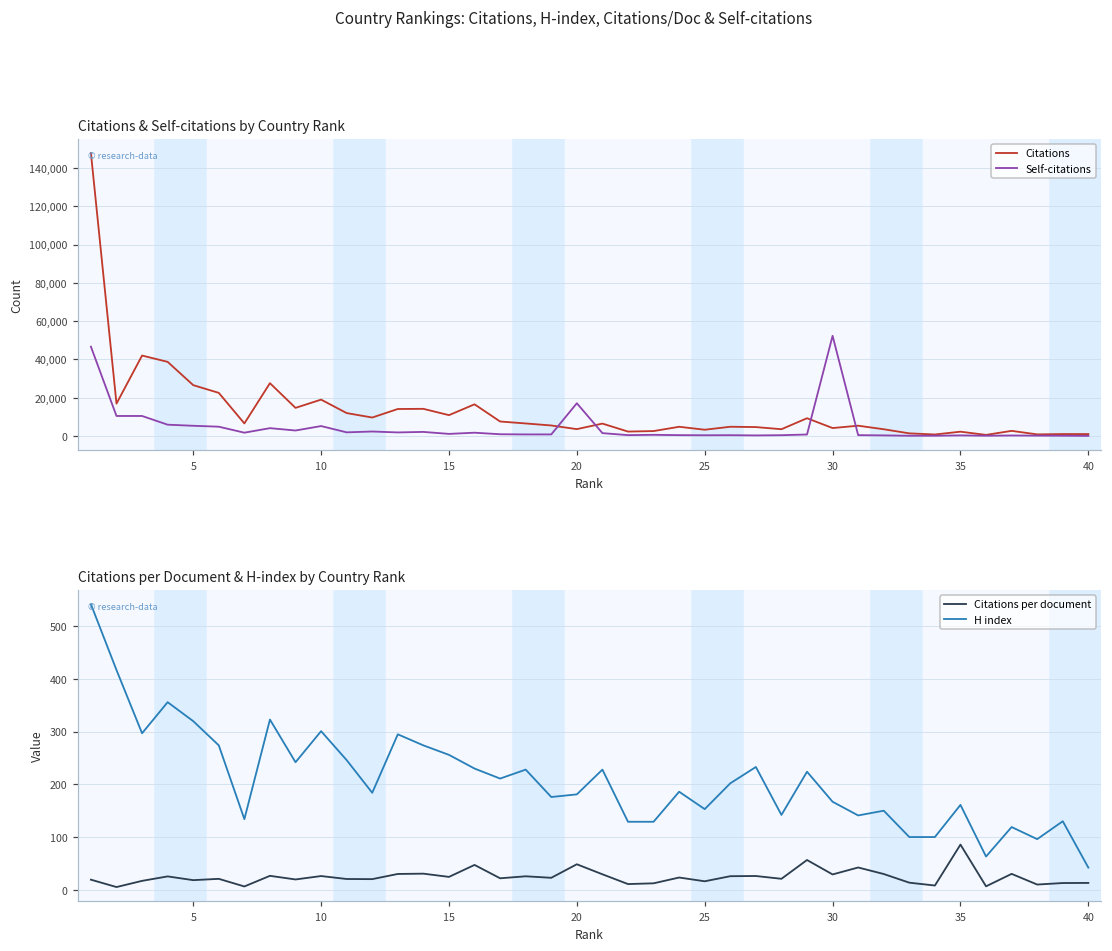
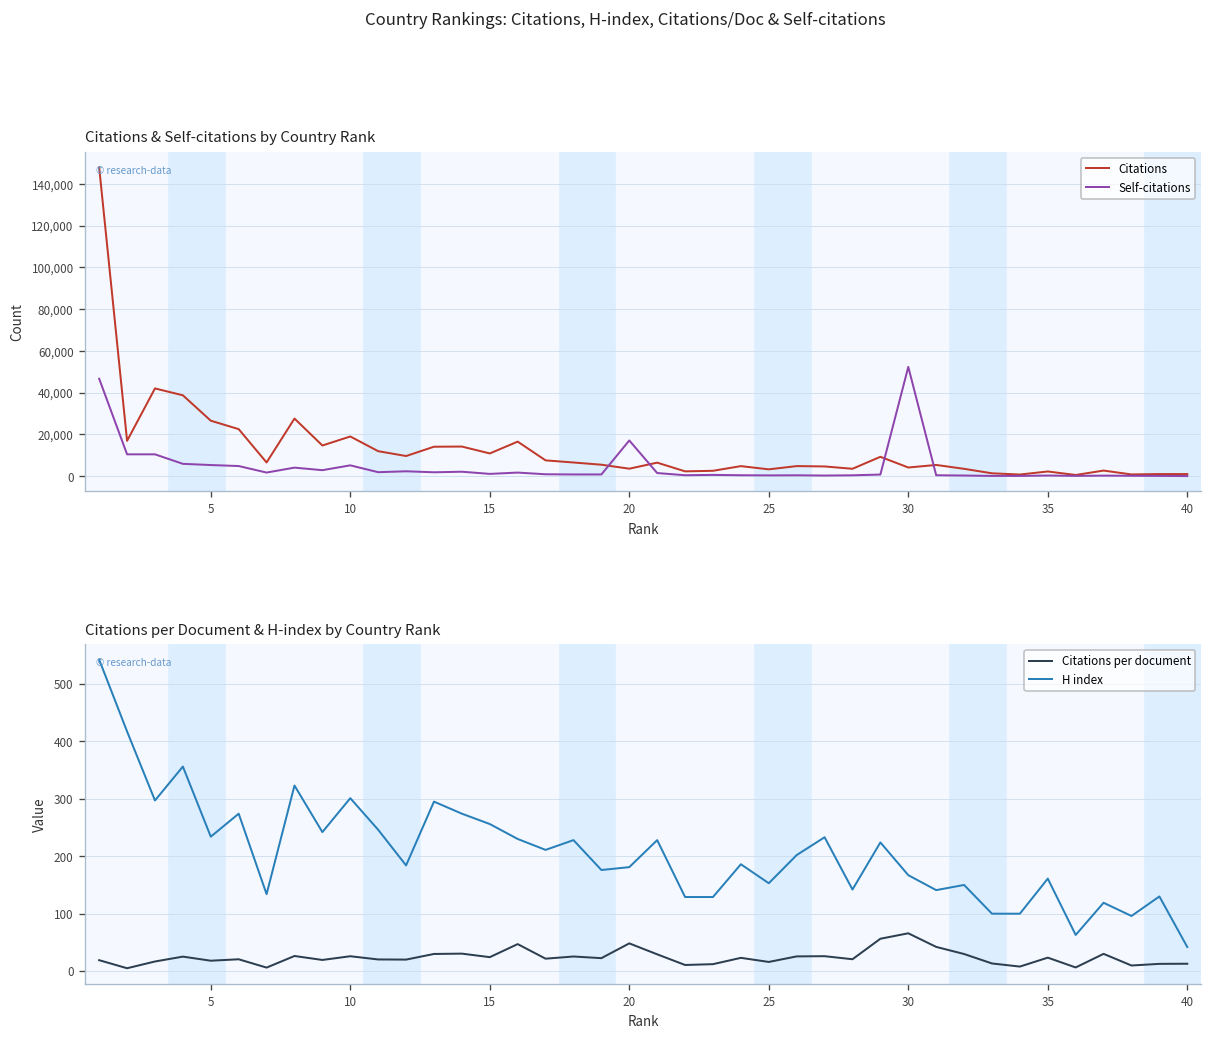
  {
    "Citations & Self-citations by Country Rank": {
      "Citations": {
        "5": "27,000",
        "10": "19,000",
        "15": "11,000",
        "20": "4,000",
        "25": "3,000",
        "30": "4,000",
        "35": "2,000"
      },
      "Self-citations": {
        "5": "5,000",
        "10": "5,000",
        "15": "1,000",
        "20": "17,000",
        "25": "0",
        "30": "52,000",
        "35": "0"
      }
    },
    "Citations per Document & H-index by Country Rank": {
      "Citations per document": {
        "5": "20",
        "10": "30",
        "15": "20",
        "20": "50",
        "25": "20",
-       "30": "30",
-       "35": "90",
+       "30": "70",
+       "35": "20",
        "40": "10"
      },
      "H index": {
-       "5": "320",
+       "5": "230",
        "10": "300",
        "15": "260",
        "20": "180",
        "25": "150",
        "30": "170",
        "35": "160",
        "40": "40"
      }
    }
  }
